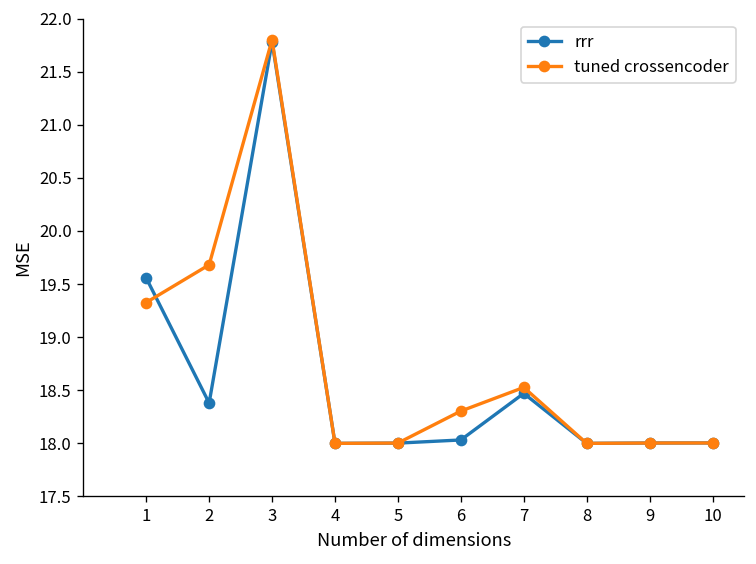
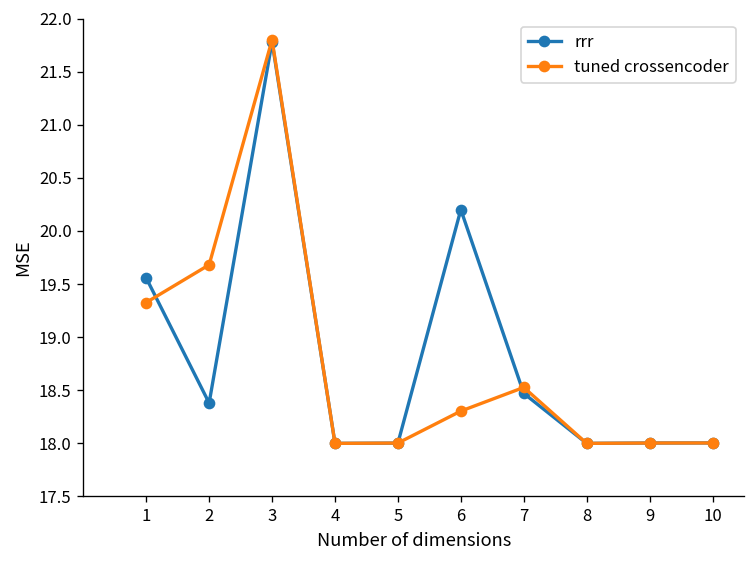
  {
    "rrr": {
      "1": 19.6,
      "2": 18.4,
-     "6": 18.0,
+     "6": 20.2,
      "7": 18.5
    },
    "tuned crossencoder": {
      "1": 19.3,
      "2": 19.7,
      "6": 18.3,
      "7": 18.5
    }
  }
